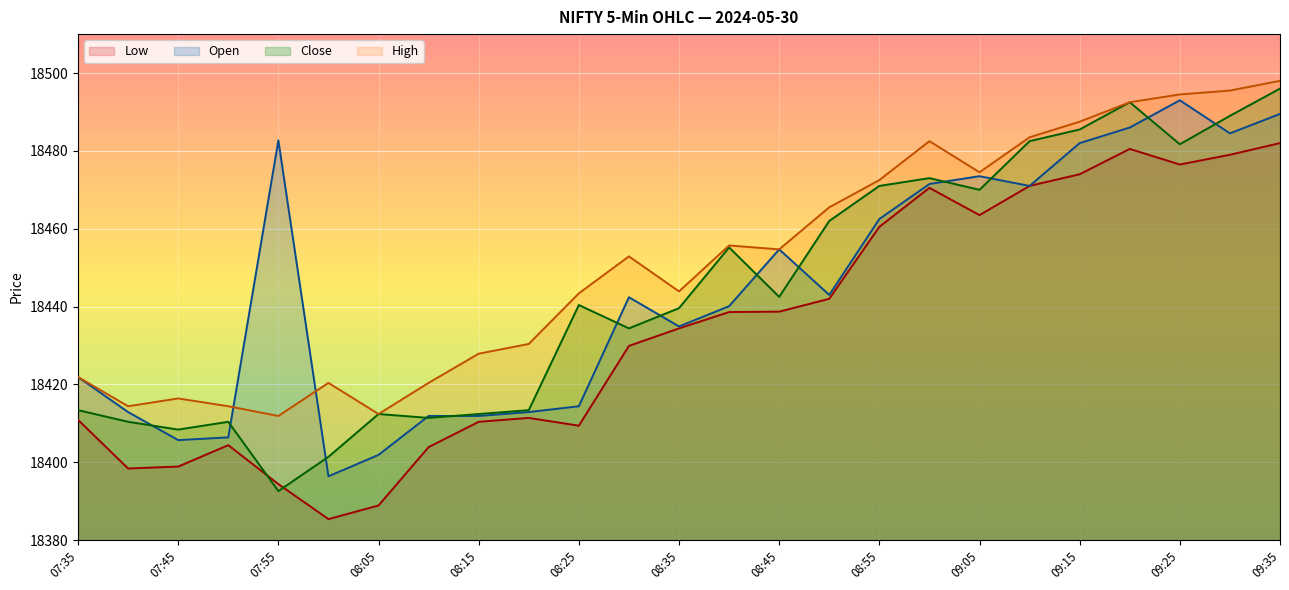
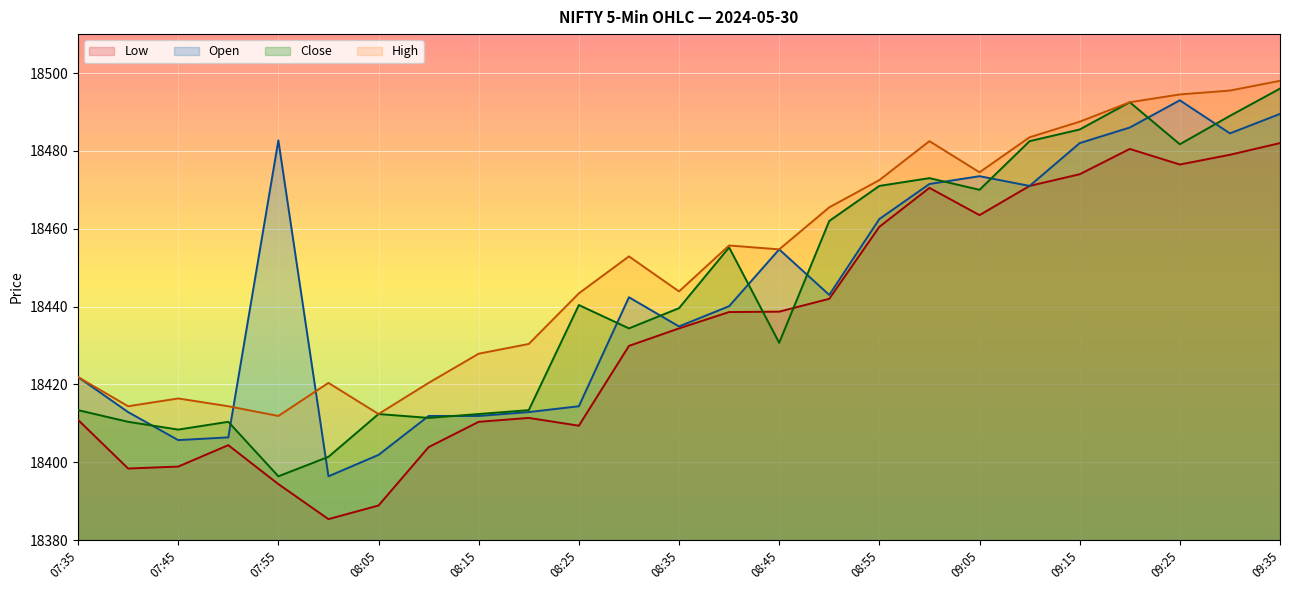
  {
    "Open": {
      "07:45": 18406,
      "07:55": 18483,
      "08:05": 18402,
      "08:25": 18414,
      "08:55": 18463,
      "09:05": 18474,
      "09:15": 18482,
      "09:25": 18493,
      "09:35": 18490
    },
    "Close": {
      "07:35": 18413,
      "07:45": 18408,
-     "07:55": 18393,
+     "07:55": 18396,
      "08:25": 18440,
      "08:35": 18440,
-     "08:45": 18443,
+     "08:45": 18431,
      "08:55": 18471,
      "09:05": 18470,
      "09:15": 18486,
      "09:25": 18482,
      "09:35": 18496
    }
  }
